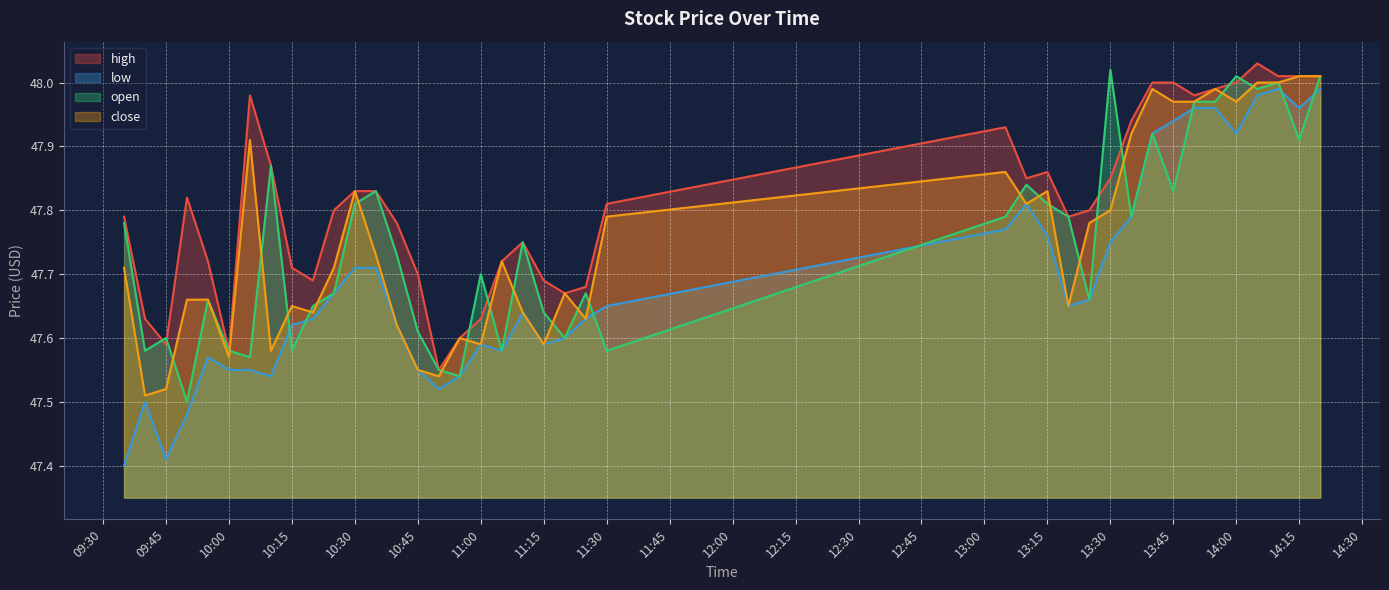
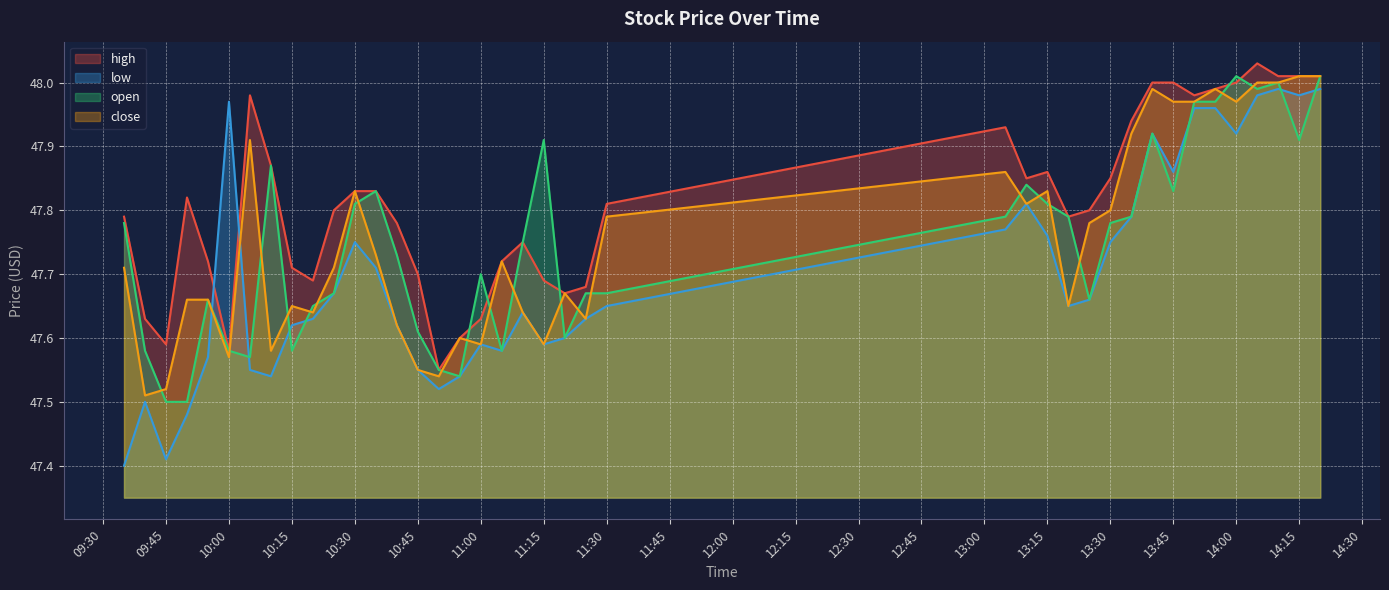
  {
    "low": {
      "09:45": 47.41,
-     "10:00": 47.55,
+     "10:00": 47.97,
      "10:15": 47.62,
-     "10:30": 47.71,
+     "10:30": 47.75,
      "11:30": 47.65,
      "13:15": 47.76,
      "13:30": 47.75,
-     "13:45": 47.94,
+     "13:45": 47.86,
      "14:00": 47.92,
-     "14:15": 47.96
+     "14:15": 47.98
    },
    "open": {
-     "09:45": 47.6,
+     "09:45": 47.5,
      "10:15": 47.58,
      "10:30": 47.81,
      "10:45": 47.61,
      "11:00": 47.70,
-     "11:15": 47.64,
-     "11:30": 47.58,
+     "11:15": 47.91,
+     "11:30": 47.67,
      "13:15": 47.81,
-     "13:30": 48.02,
+     "13:30": 47.78,
      "13:45": 47.83,
      "14:00": 48.01,
      "14:15": 47.91
    }
  }
